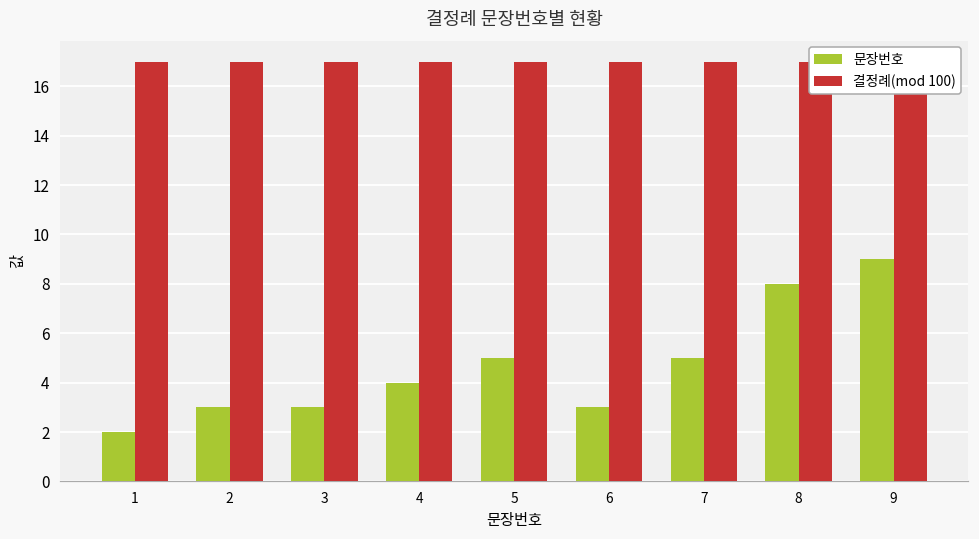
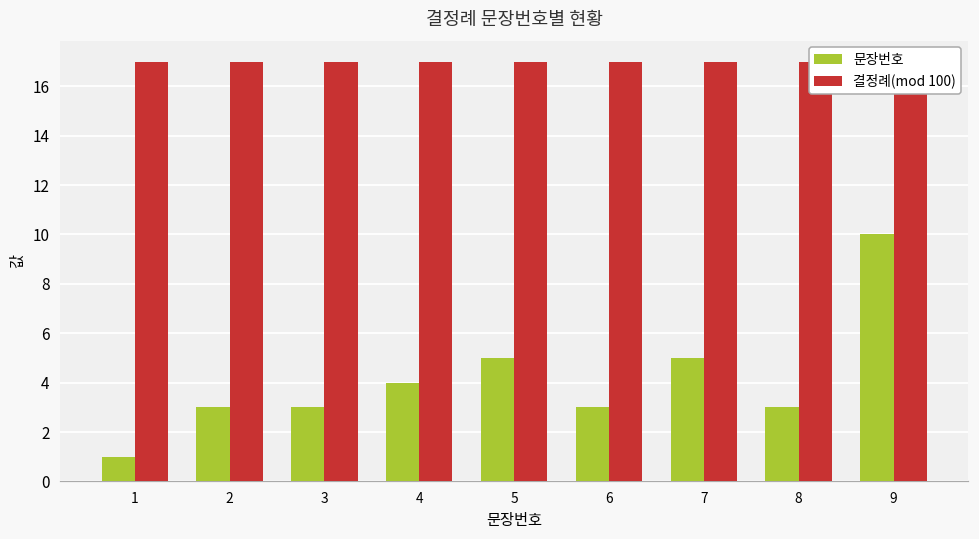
  {
    "문장번호": {
-     "1": 2,
+     "1": 1,
      "2": 3,
      "3": 3,
      "4": 4,
      "5": 5,
      "6": 3,
      "7": 5,
-     "8": 8,
-     "9": 9
+     "8": 3,
+     "9": 10
    },
    "결정례(mod 100)": {
      "1": 17,
      "2": 17,
      "3": 17,
      "4": 17,
      "5": 17,
      "6": 17,
      "7": 17
    }
  }
